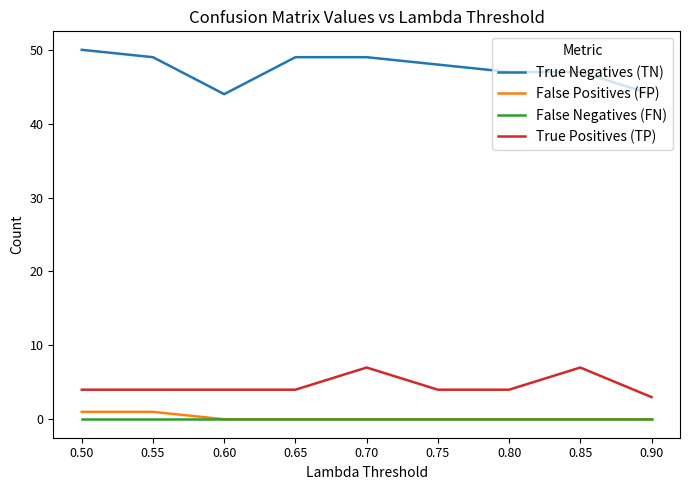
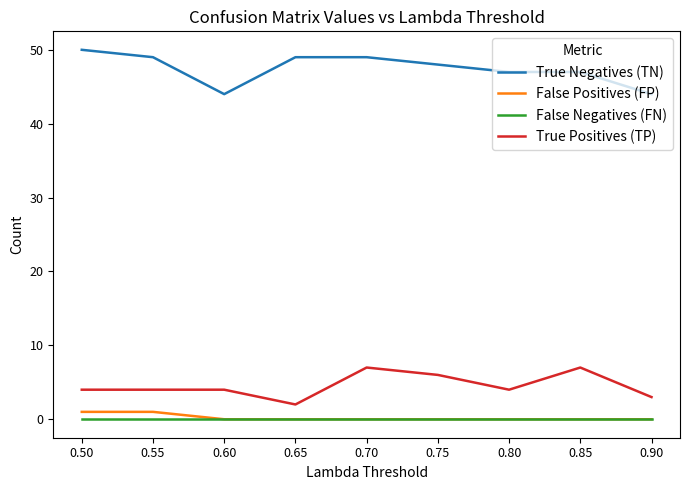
  {
    "True Negatives (TN)": {
      "0.50": 50,
      "0.55": 49,
      "0.60": 44,
      "0.65": 49,
      "0.70": 49,
      "0.75": 48
    },
    "False Positives (FP)": {
      "0.50": 1,
      "0.55": 1
    },
    "False Negatives (FN)": {
      "0.50": 0,
      "0.55": 0
    },
    "True Positives (TP)": {
      "0.50": 4,
      "0.55": 4,
      "0.60": 4,
-     "0.65": 4,
+     "0.65": 2,
      "0.70": 7,
-     "0.75": 4,
+     "0.75": 6,
      "0.80": 4,
      "0.85": 7,
      "0.90": 3
    }
  }
